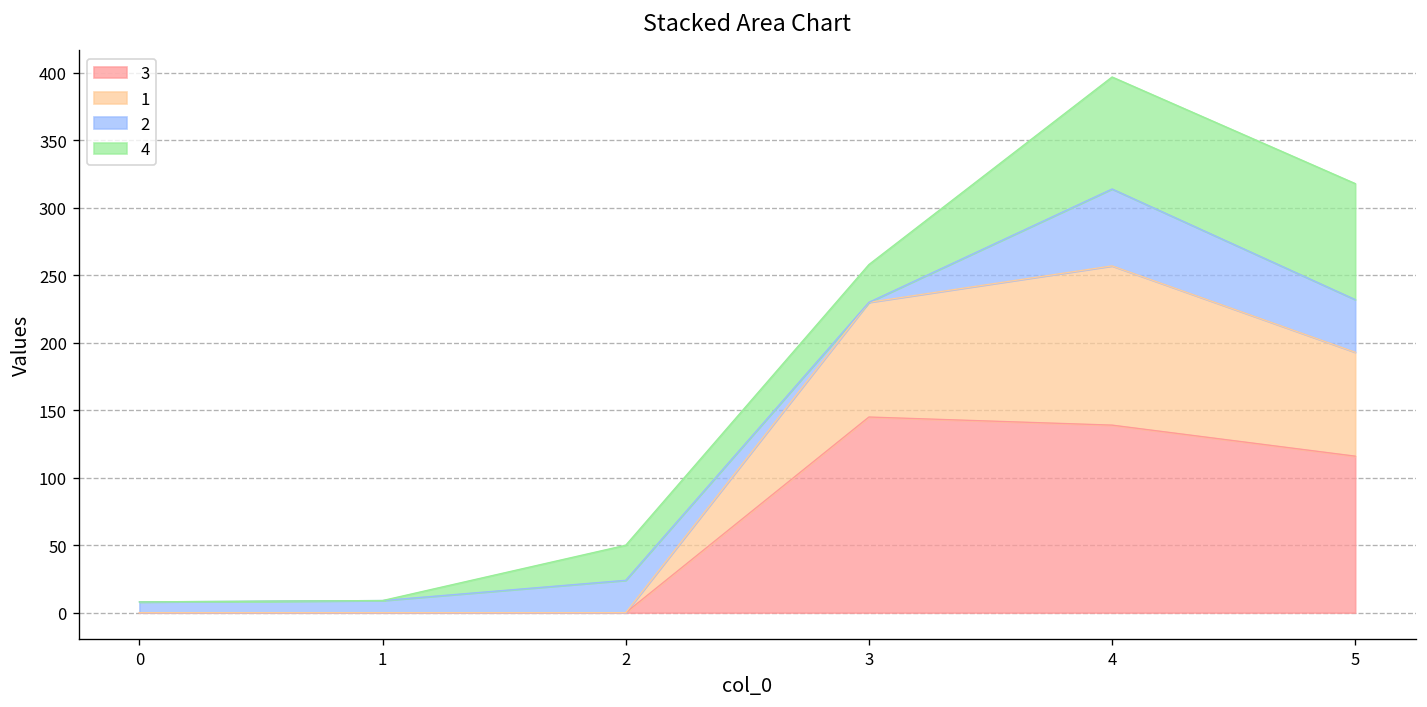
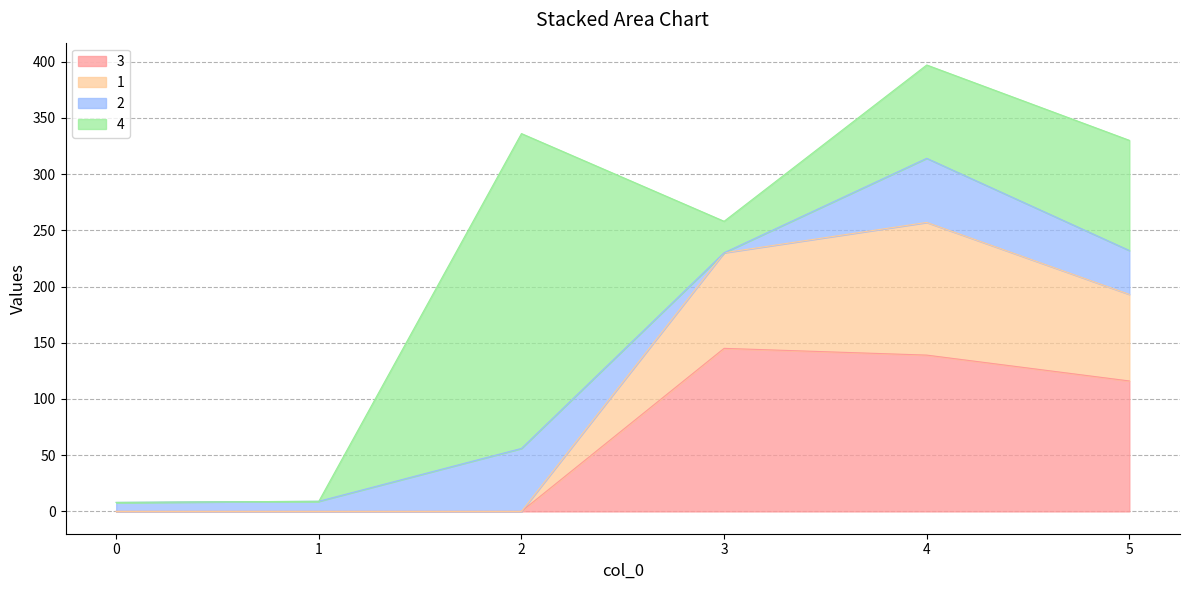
  {
    "2": {
-     "2": 24,
+     "2": 56,
      "4": 57,
      "5": 39
    },
    "4": {
-     "2": 26,
+     "2": 280,
      "3": 28,
      "4": 83,
-     "5": 86
+     "5": 98
    }
  }
